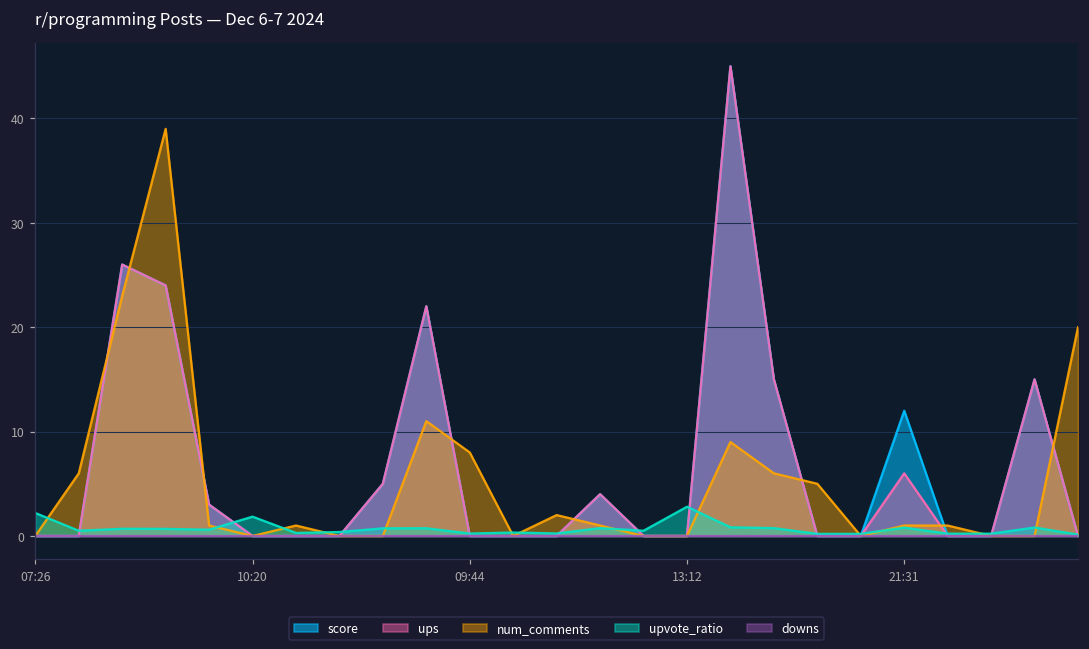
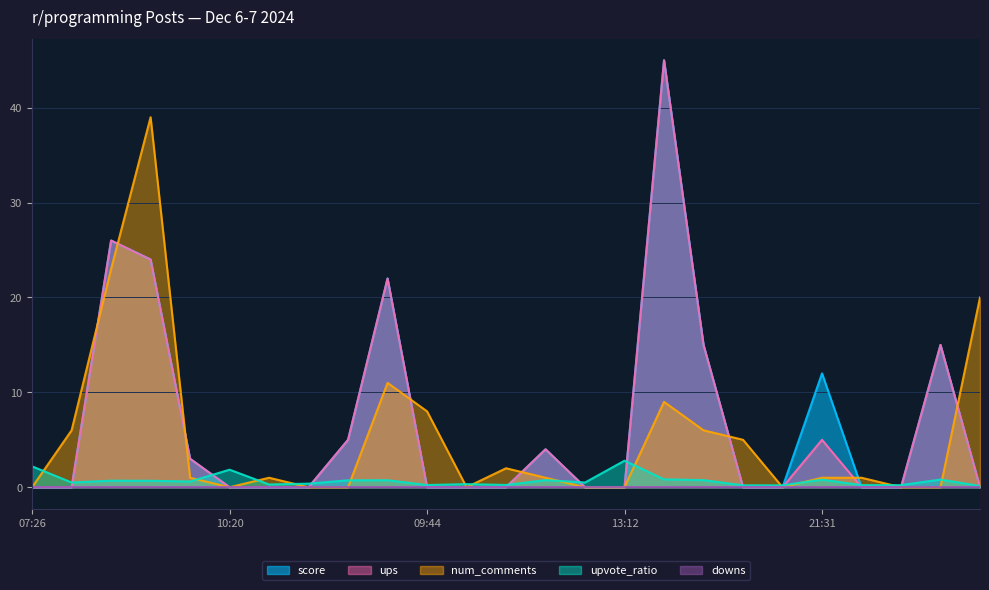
  {
    "score": {
      "21:31": 12
    },
    "ups": {
-     "21:31": 6
+     "21:31": 5
    },
    "num_comments": {
      "09:44": 8
    },
    "upvote_ratio": {
      "07:26": 2,
      "10:20": 2,
      "13:12": 3
    },
    "downs": {
      "21:31": 0
    }
  }
